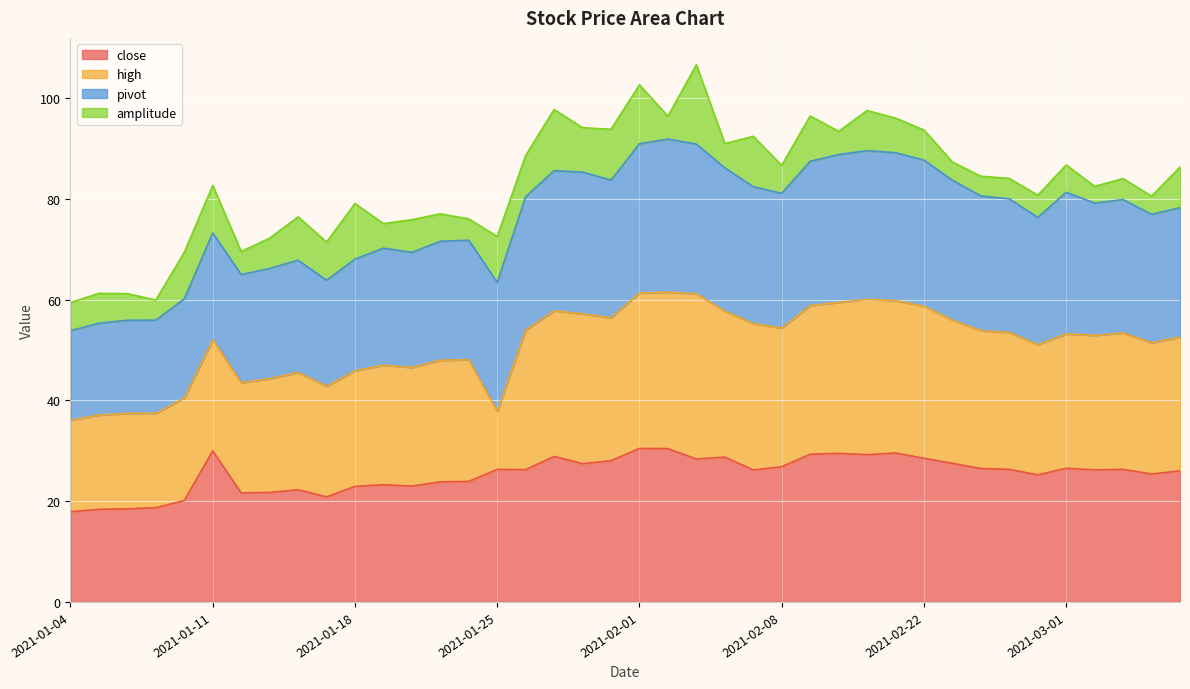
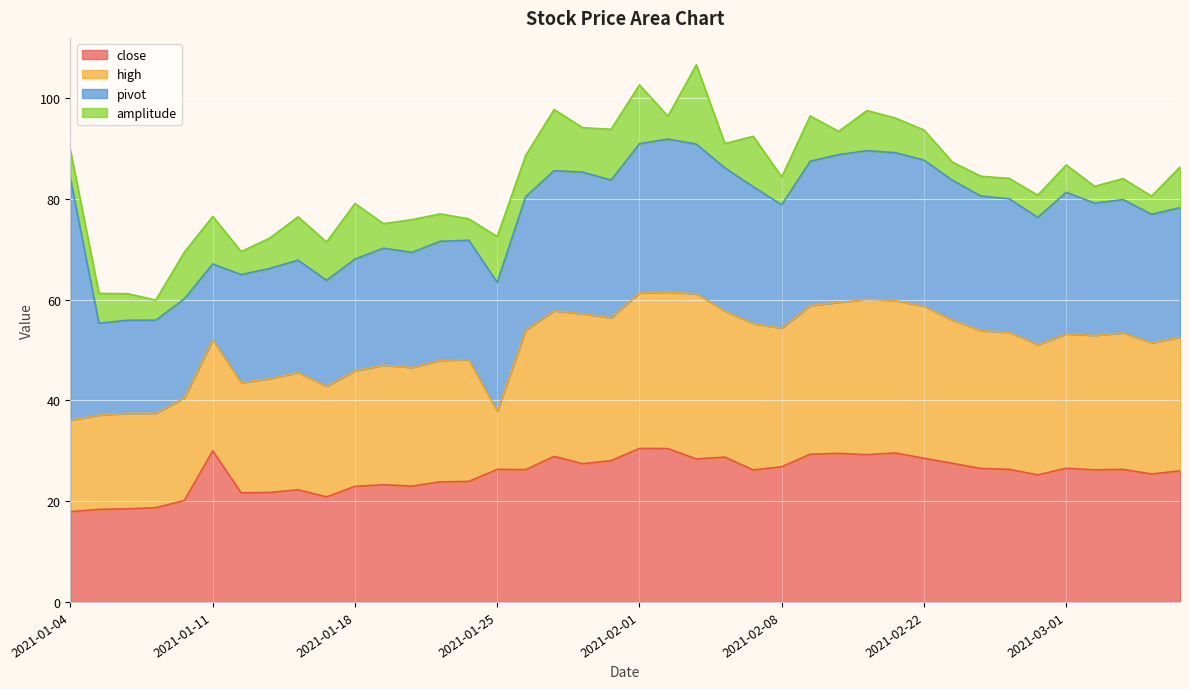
  {
    "close": {
      "2021-01-04": 18,
      "2021-01-11": 30,
      "2021-01-18": 23,
      "2021-01-25": 26,
      "2021-02-01": 30,
      "2021-02-08": 27,
      "2021-02-22": 29,
      "2021-03-01": 27
    },
    "high": {
      "2021-01-04": 18,
      "2021-01-11": 22,
      "2021-01-18": 23,
      "2021-01-25": 12,
      "2021-02-01": 31,
      "2021-02-08": 28,
      "2021-02-22": 30,
      "2021-03-01": 27
    },
    "pivot": {
-     "2021-01-04": 18,
-     "2021-01-11": 21,
+     "2021-01-04": 48,
+     "2021-01-11": 15,
      "2021-01-18": 22,
      "2021-01-25": 26,
      "2021-02-01": 30,
-     "2021-02-08": 27,
+     "2021-02-08": 24,
      "2021-02-22": 29,
      "2021-03-01": 28
    },
    "amplitude": {
      "2021-01-04": 6,
      "2021-01-11": 9,
      "2021-01-18": 11,
      "2021-01-25": 9,
      "2021-02-01": 12,
      "2021-02-08": 6,
      "2021-02-22": 6,
      "2021-03-01": 5
    }
  }
